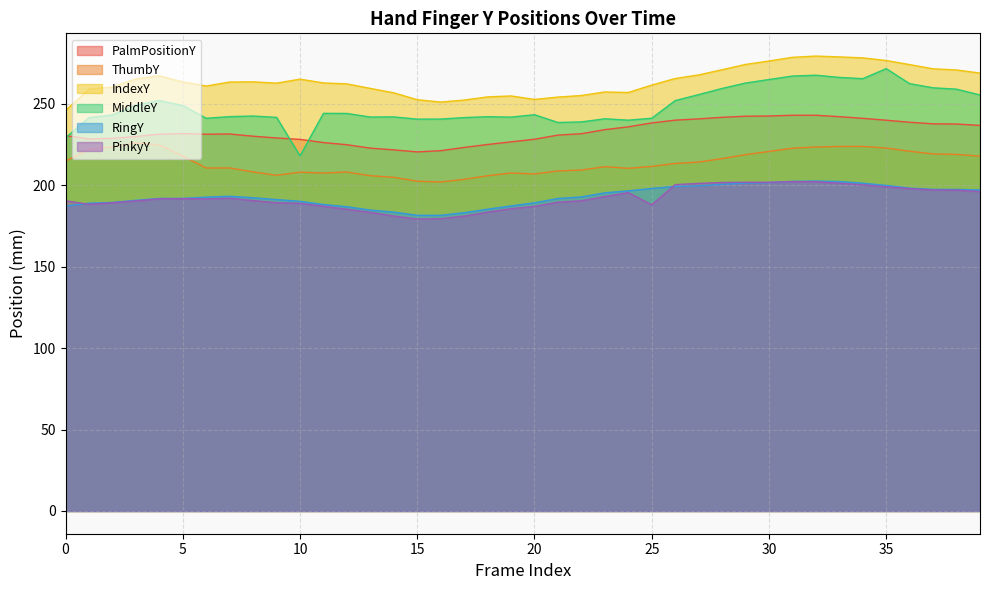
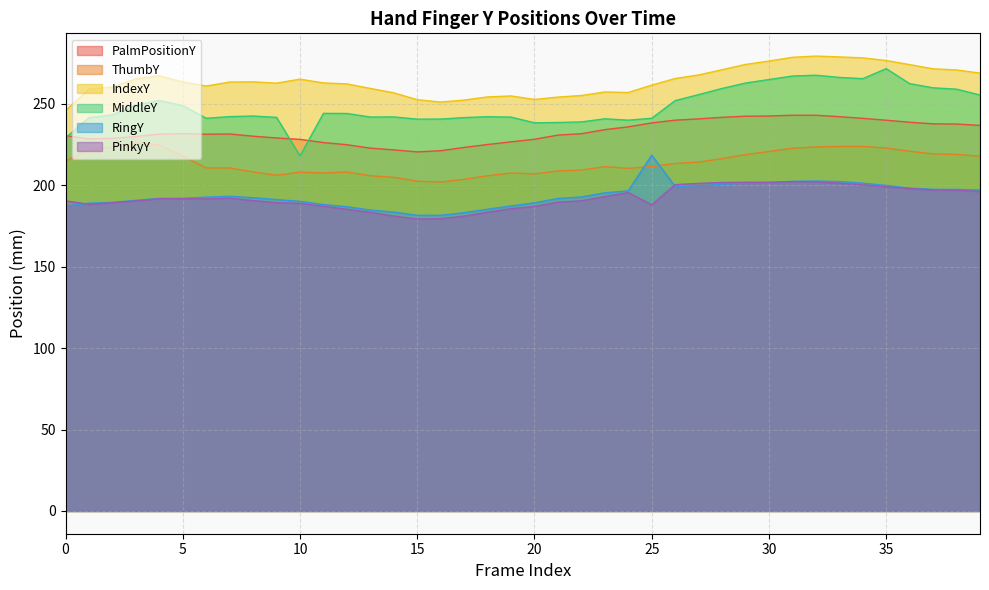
  {
    "MiddleY": {
      "10": 218,
      "15": 240,
-     "20": 243,
+     "20": 238,
      "25": 241,
      "30": 265,
      "35": 271
    },
    "RingY": {
      "0": 187,
      "15": 181,
      "20": 189,
-     "25": 198
+     "25": 218
    },
    "PinkyY": {
      "0": 190,
      "15": 179,
      "20": 187,
      "25": 188
    }
  }
